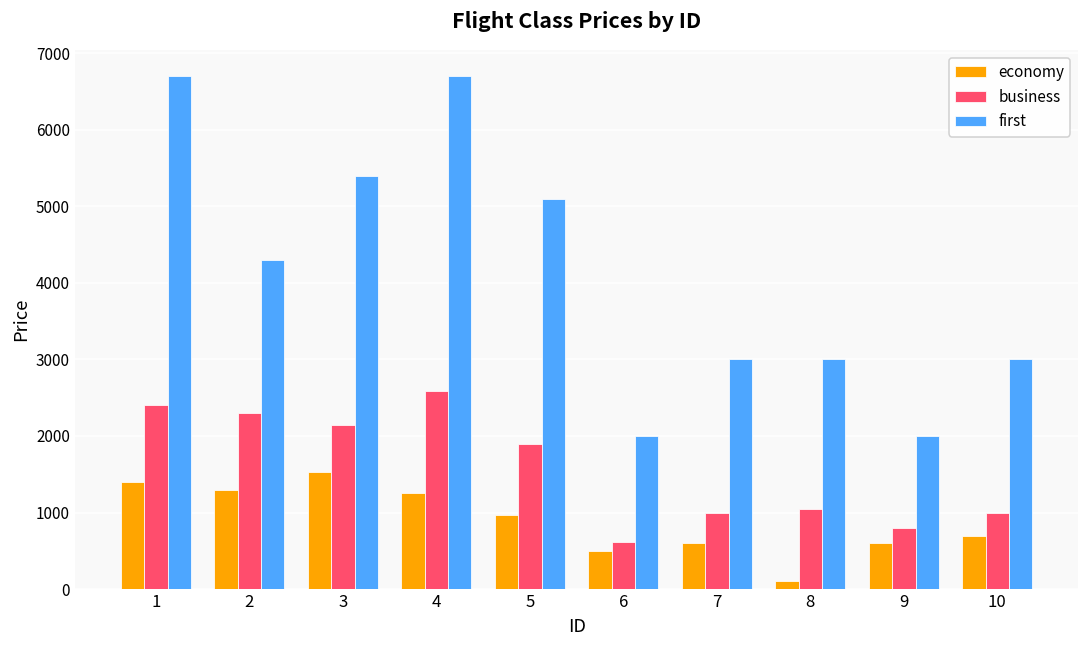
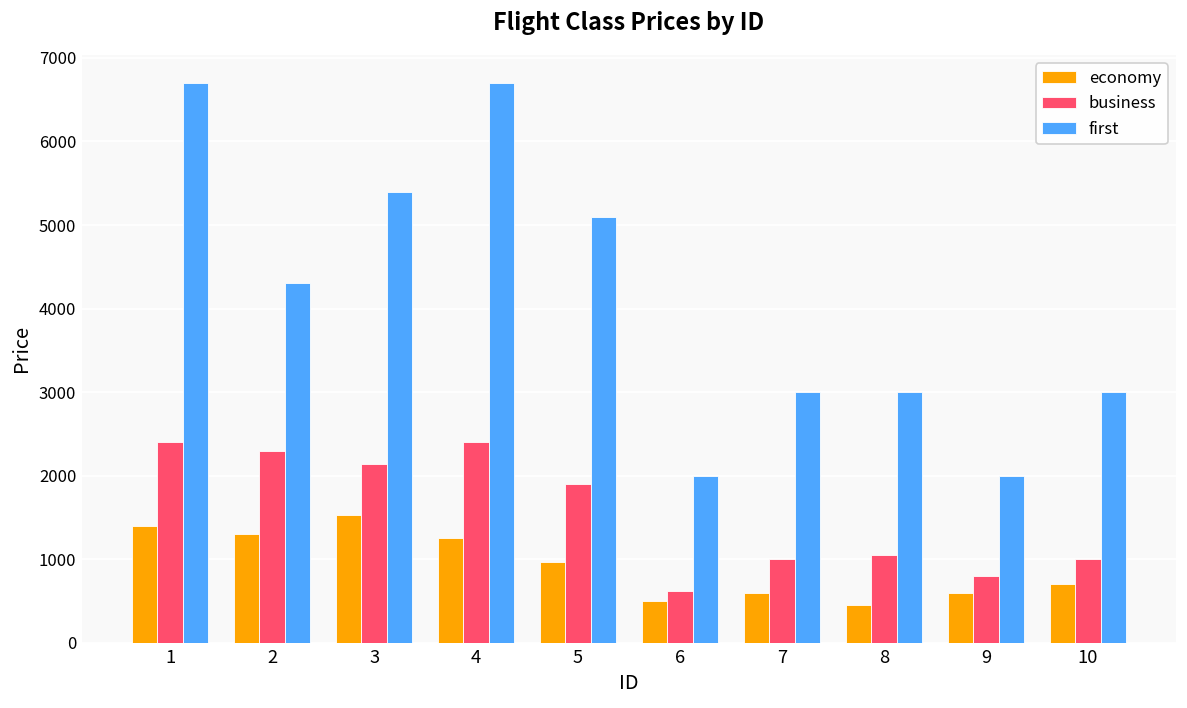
  {
    "economy": {
      "1": 1400,
      "2": 1300,
      "3": 1500,
      "4": 1300,
      "5": 1000,
      "6": 500,
      "7": 600,
-     "8": 100,
+     "8": 500,
      "9": 600,
      "10": 700
    },
    "business": {
      "1": 2400,
      "2": 2300,
      "3": 2100,
-     "4": 2600,
+     "4": 2400,
      "5": 1900,
      "6": 600,
      "7": 1000,
      "8": 1000,
      "9": 800,
      "10": 1000
    },
    "first": {
      "1": 6700,
      "2": 4300,
      "3": 5400,
      "4": 6700,
      "5": 5100,
      "6": 2000,
      "7": 3000,
      "8": 3000,
      "9": 2000,
      "10": 3000
    }
  }
